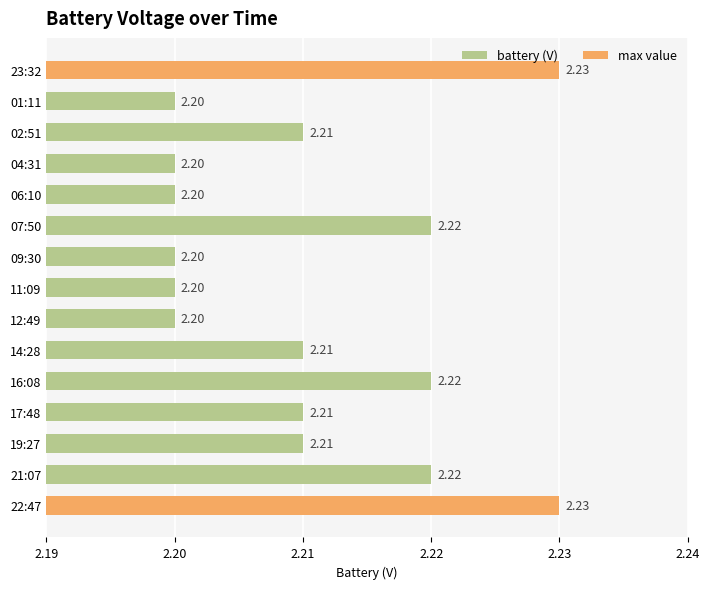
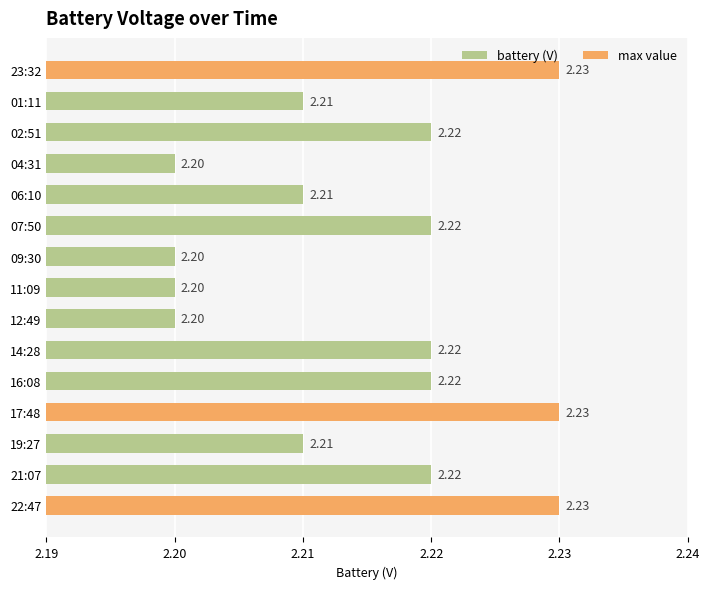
  {
    "23:32": 2.23,
-   "01:11": 2.20,
-   "02:51": 2.21,
+   "01:11": 2.21,
+   "02:51": 2.22,
    "04:31": 2.20,
-   "06:10": 2.20,
+   "06:10": 2.21,
    "07:50": 2.22,
    "09:30": 2.20,
    "11:09": 2.20,
    "12:49": 2.20,
-   "14:28": 2.21,
+   "14:28": 2.22,
    "16:08": 2.22,
-   "17:48": 2.21,
+   "17:48": 2.23,
    "19:27": 2.21,
    "21:07": 2.22,
    "22:47": 2.23
  }
